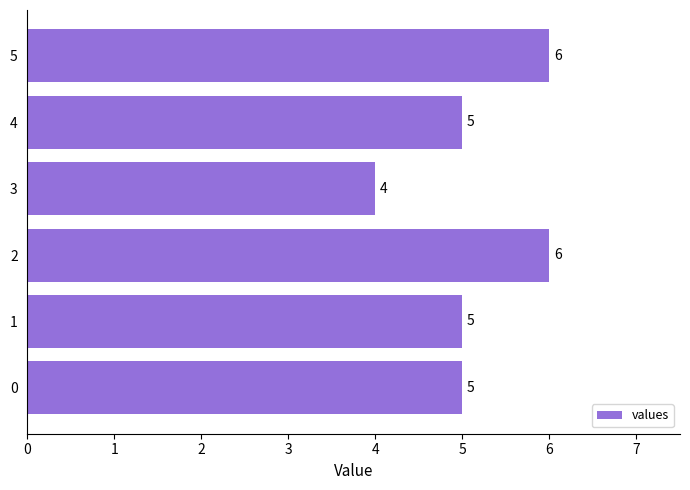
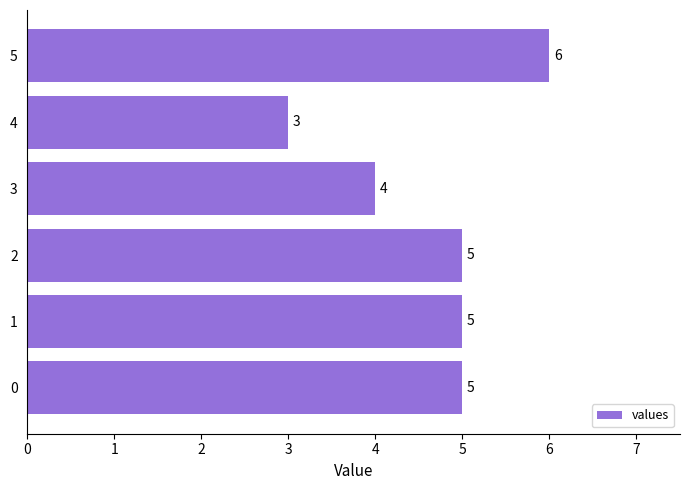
  {
    "5": 6,
-   "4": 5,
+   "4": 3,
    "3": 4,
-   "2": 6,
+   "2": 5,
    "1": 5,
    "0": 5
  }
